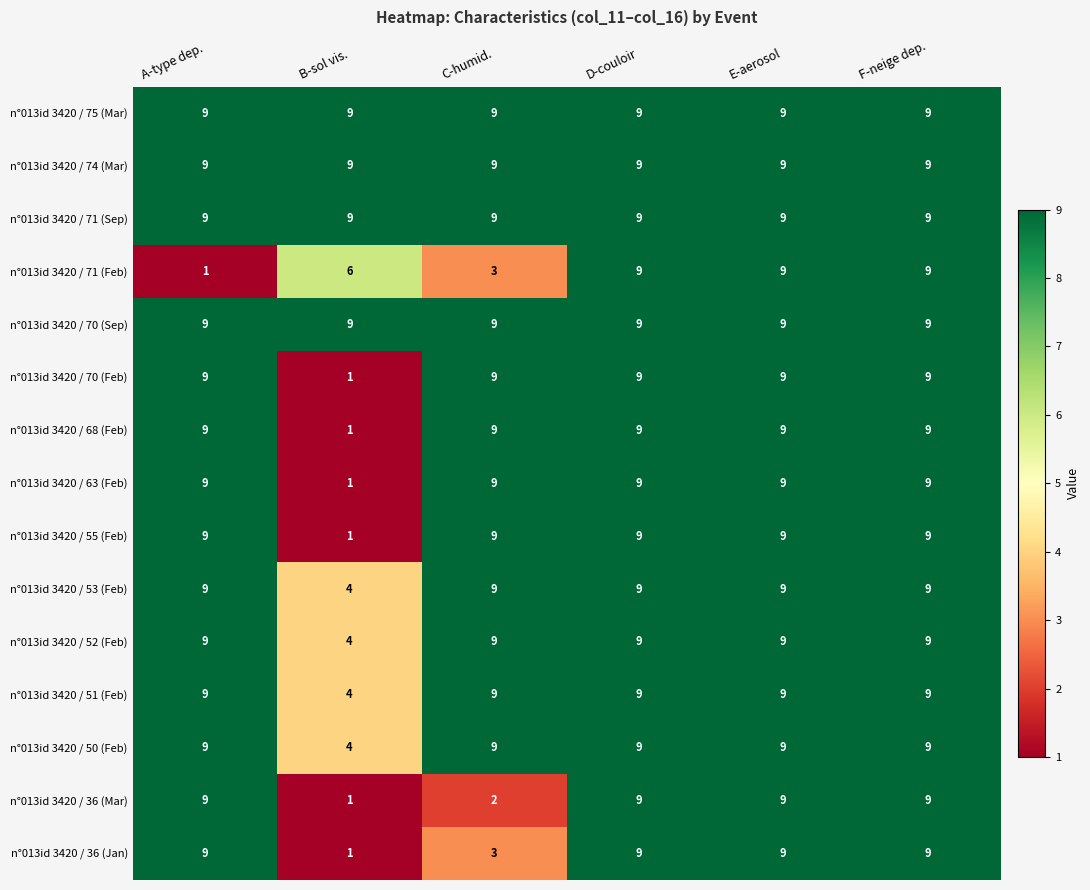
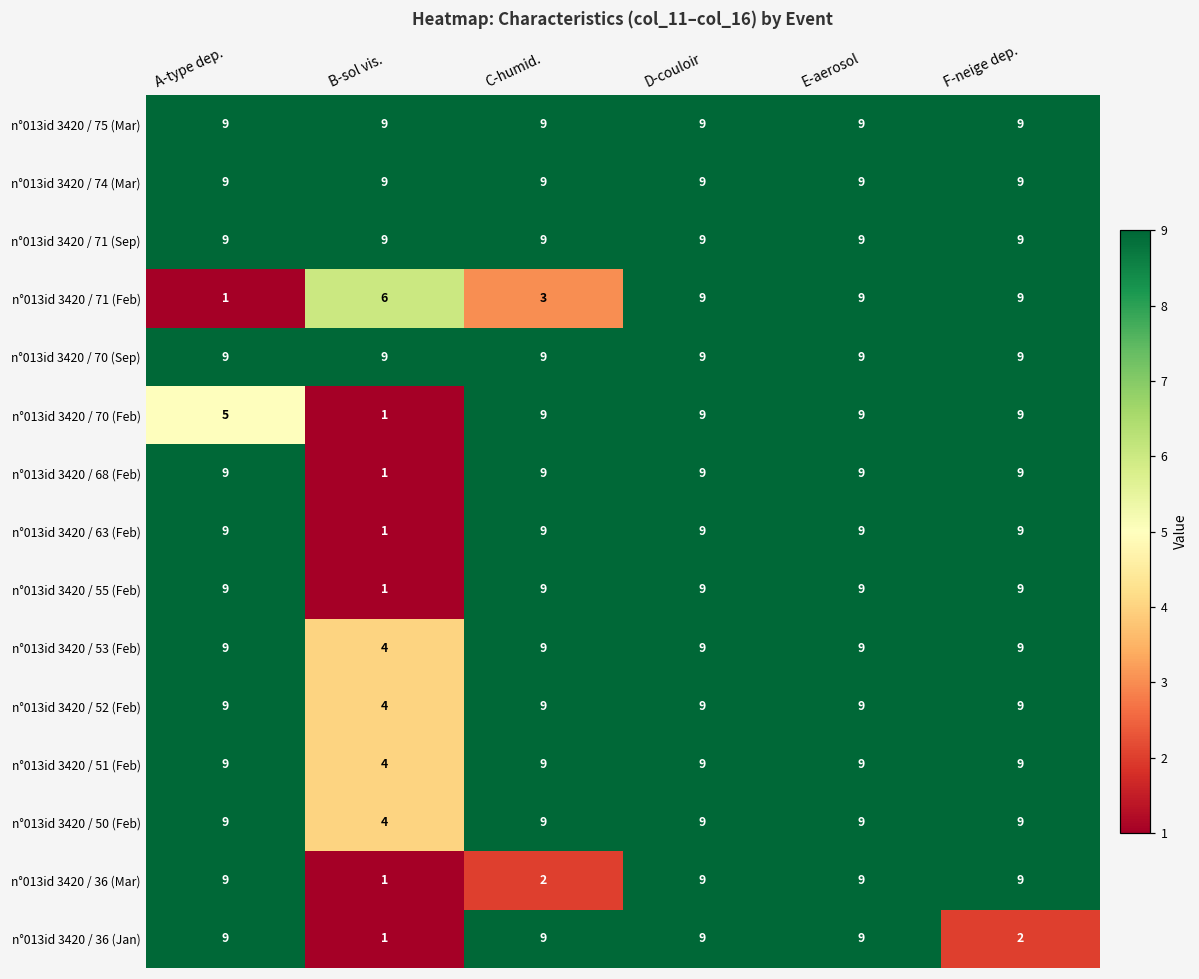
  {
    "n°013id 3420 / 75 (Mar)": {
      "A-type dep.": 9,
      "B-sol vis.": 9,
      "C-humid.": 9,
      "D-couloir": 9,
      "E-aerosol": 9,
      "F-neige dep.": 9
    },
    "n°013id 3420 / 74 (Mar)": {
      "A-type dep.": 9,
      "B-sol vis.": 9,
      "C-humid.": 9,
      "D-couloir": 9,
      "E-aerosol": 9,
      "F-neige dep.": 9
    },
    "n°013id 3420 / 71 (Sep)": {
      "A-type dep.": 9,
      "B-sol vis.": 9,
      "C-humid.": 9,
      "D-couloir": 9,
      "E-aerosol": 9,
      "F-neige dep.": 9
    },
    "n°013id 3420 / 71 (Feb)": {
      "A-type dep.": 1,
      "B-sol vis.": 6,
      "C-humid.": 3,
      "D-couloir": 9,
      "E-aerosol": 9,
      "F-neige dep.": 9
    },
    "n°013id 3420 / 70 (Sep)": {
      "A-type dep.": 9,
      "B-sol vis.": 9,
      "C-humid.": 9,
      "D-couloir": 9,
      "E-aerosol": 9,
      "F-neige dep.": 9
    },
    "n°013id 3420 / 70 (Feb)": {
-     "A-type dep.": 9,
+     "A-type dep.": 5,
      "B-sol vis.": 1,
      "C-humid.": 9,
      "D-couloir": 9,
      "E-aerosol": 9,
      "F-neige dep.": 9
    },
    "n°013id 3420 / 68 (Feb)": {
      "A-type dep.": 9,
      "B-sol vis.": 1,
      "C-humid.": 9,
      "D-couloir": 9,
      "E-aerosol": 9,
      "F-neige dep.": 9
    },
    "n°013id 3420 / 63 (Feb)": {
      "A-type dep.": 9,
      "B-sol vis.": 1,
      "C-humid.": 9,
      "D-couloir": 9,
      "E-aerosol": 9,
      "F-neige dep.": 9
    },
    "n°013id 3420 / 55 (Feb)": {
      "A-type dep.": 9,
      "B-sol vis.": 1,
      "C-humid.": 9,
      "D-couloir": 9,
      "E-aerosol": 9,
      "F-neige dep.": 9
    },
    "n°013id 3420 / 53 (Feb)": {
      "A-type dep.": 9,
      "B-sol vis.": 4,
      "C-humid.": 9,
      "D-couloir": 9,
      "E-aerosol": 9,
      "F-neige dep.": 9
    },
    "n°013id 3420 / 52 (Feb)": {
      "A-type dep.": 9,
      "B-sol vis.": 4,
      "C-humid.": 9,
      "D-couloir": 9,
      "E-aerosol": 9,
      "F-neige dep.": 9
    },
    "n°013id 3420 / 51 (Feb)": {
      "A-type dep.": 9,
      "B-sol vis.": 4,
      "C-humid.": 9,
      "D-couloir": 9,
      "E-aerosol": 9,
      "F-neige dep.": 9
    },
    "n°013id 3420 / 50 (Feb)": {
      "A-type dep.": 9,
      "B-sol vis.": 4,
      "C-humid.": 9,
      "D-couloir": 9,
      "E-aerosol": 9,
      "F-neige dep.": 9
    },
    "n°013id 3420 / 36 (Mar)": {
      "A-type dep.": 9,
      "B-sol vis.": 1,
      "C-humid.": 2,
      "D-couloir": 9,
      "E-aerosol": 9,
      "F-neige dep.": 9
    },
    "n°013id 3420 / 36 (Jan)": {
      "A-type dep.": 9,
      "B-sol vis.": 1,
-     "C-humid.": 3,
+     "C-humid.": 9,
      "D-couloir": 9,
      "E-aerosol": 9,
-     "F-neige dep.": 9
+     "F-neige dep.": 2
    }
  }
